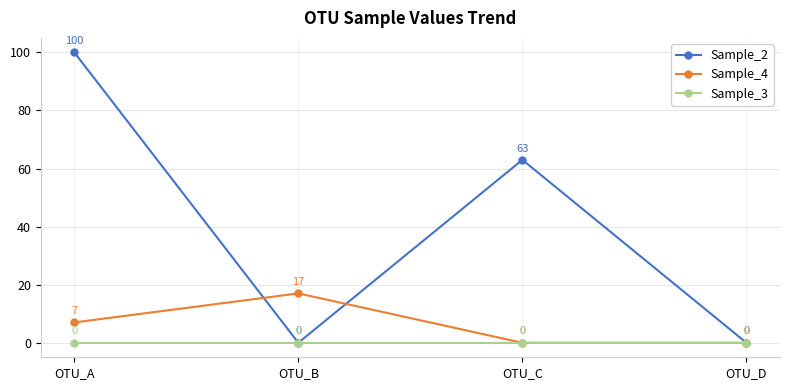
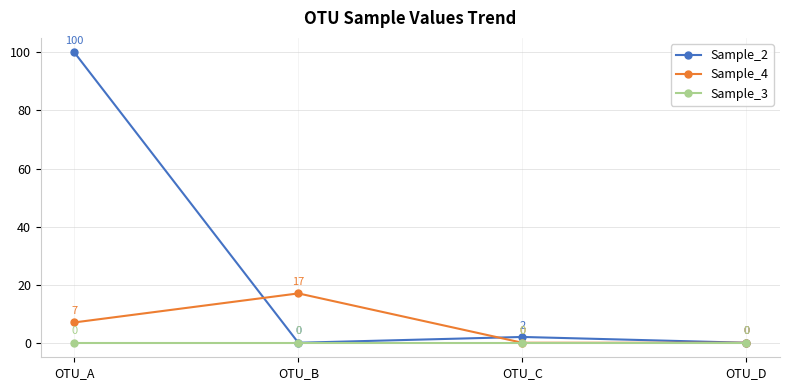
  {
    "Sample_2": {
      "OTU_A": 100,
-     "OTU_C": 63
+     "OTU_C": 2
    },
    "Sample_4": {
      "OTU_A": 7,
      "OTU_B": 17
    },
    "Sample_3": {
      "OTU_A": 0
    }
  }
